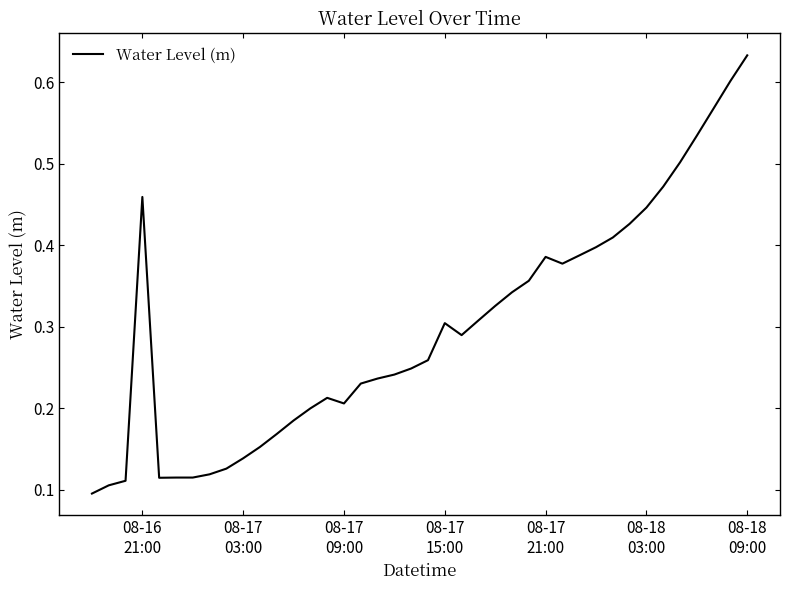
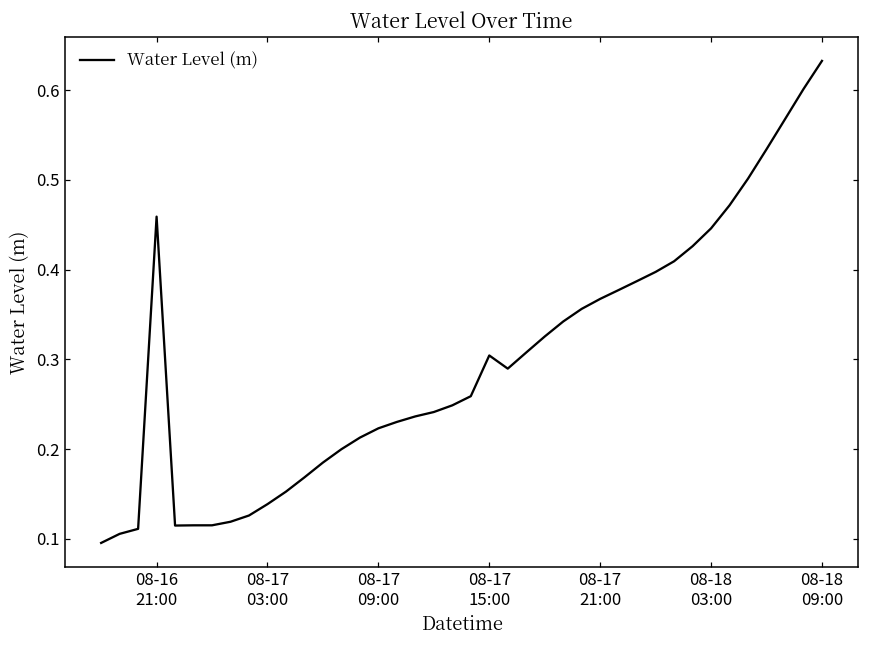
  {
    "08-16 21:00": 0.46,
    "08-17 03:00": 0.14,
-   "08-17 09:00": 0.21,
+   "08-17 09:00": 0.22,
    "08-17 15:00": 0.30,
-   "08-17 21:00": 0.39,
+   "08-17 21:00": 0.37,
    "08-18 03:00": 0.45,
    "08-18 09:00": 0.63
  }
